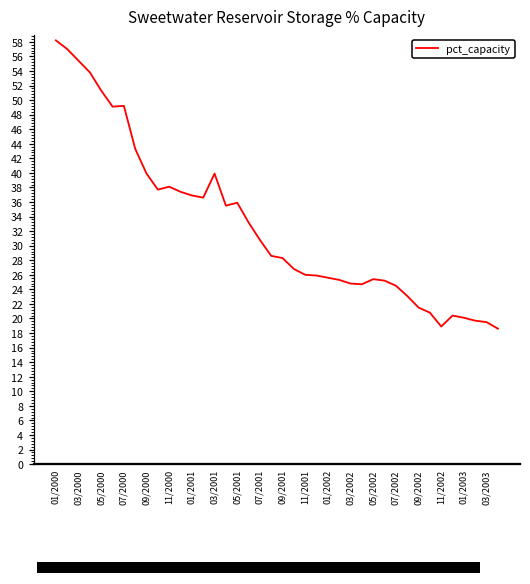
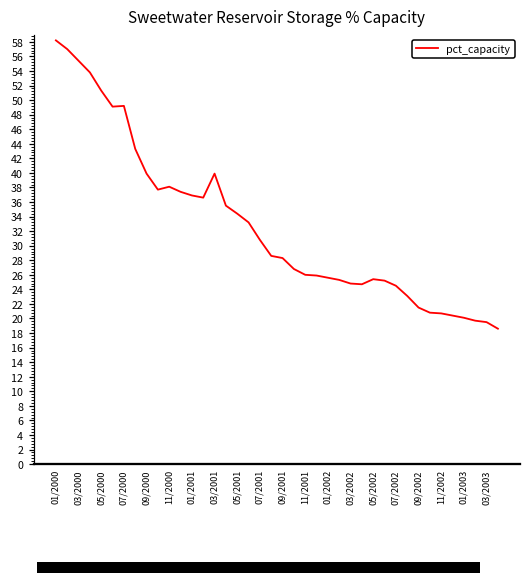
  {
    "01/2000": 58,
    "03/2000": 55,
    "05/2000": 51,
    "07/2000": 49,
    "09/2000": 40,
    "11/2000": 38,
    "01/2001": 37,
    "03/2001": 40,
-   "05/2001": 36,
+   "05/2001": 34,
    "07/2001": 31,
    "09/2001": 28,
    "11/2001": 26,
    "01/2002": 26,
    "03/2002": 25,
    "05/2002": 25,
    "07/2002": 25,
    "09/2002": 22,
-   "11/2002": 19,
+   "11/2002": 21,
    "01/2003": 20,
    "03/2003": 20
  }
